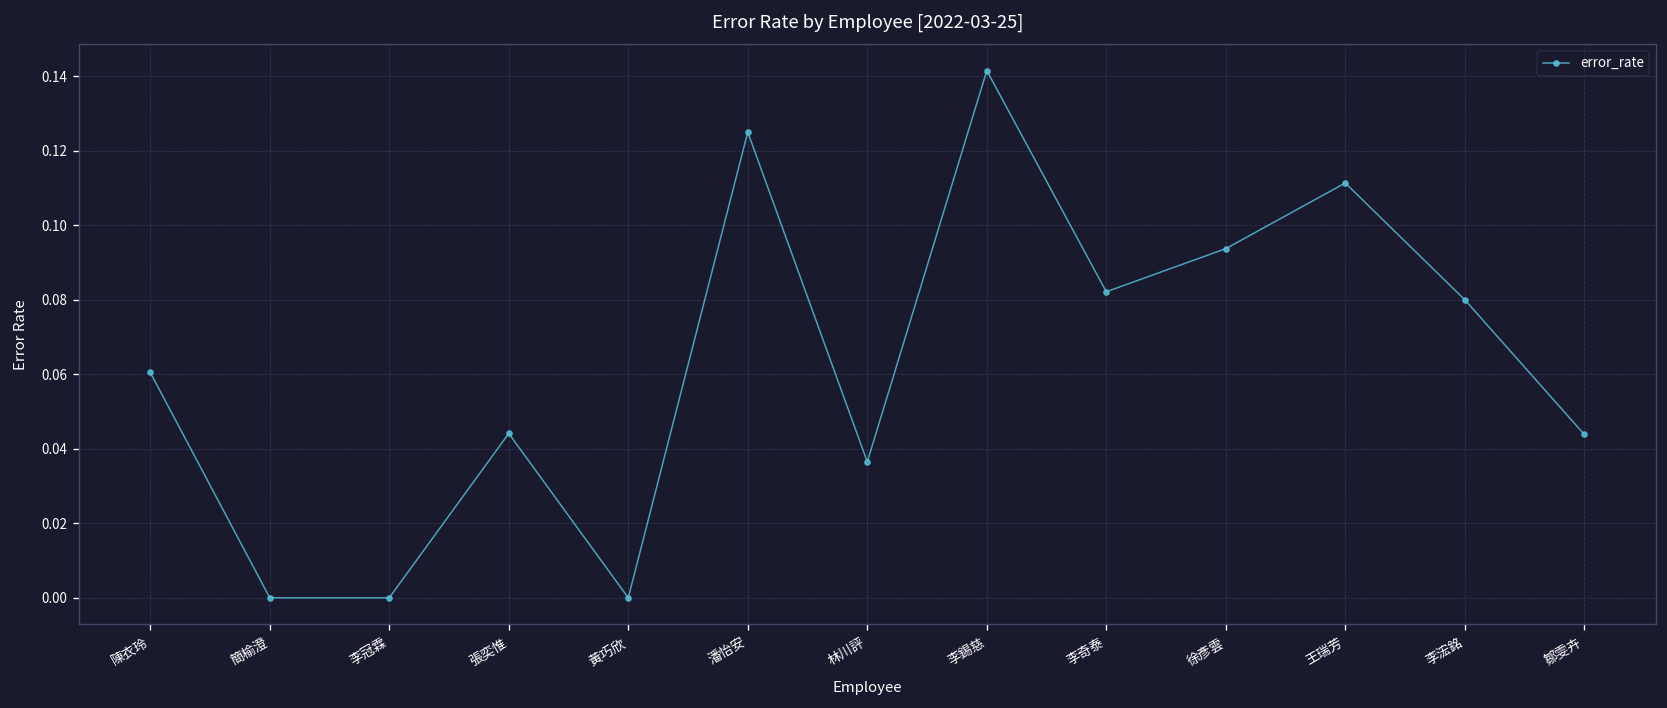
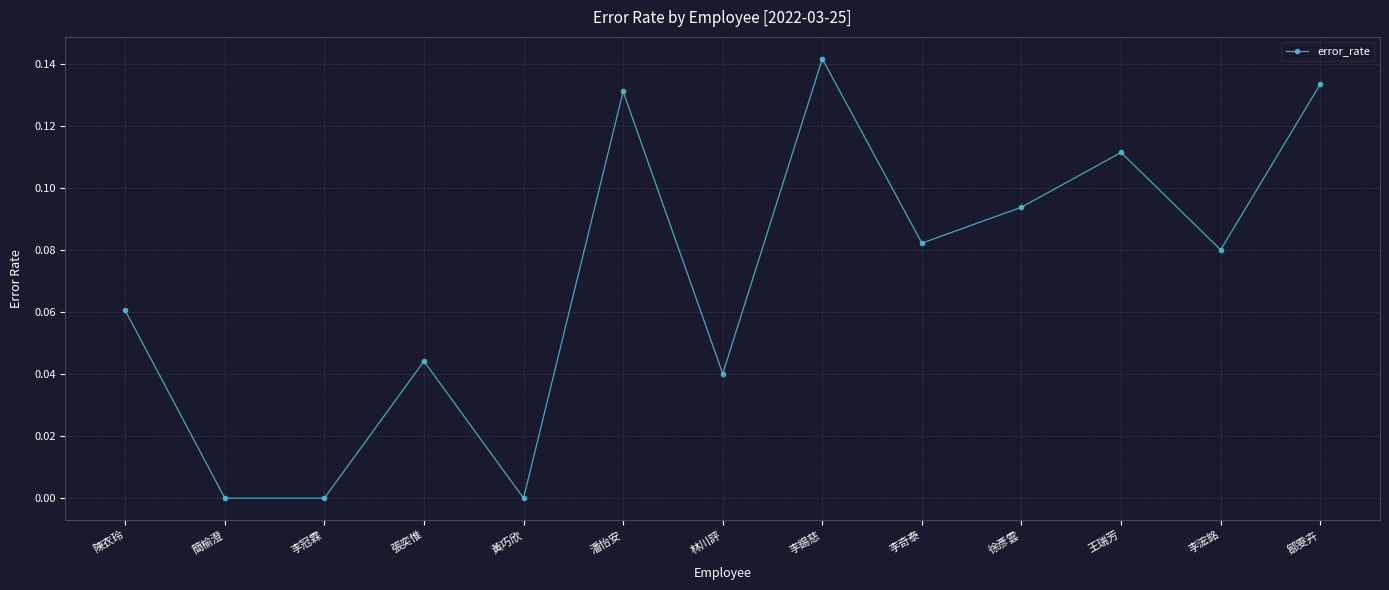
  {
    "陳衣玲": 0.060,
    "簡榆澄": 0.000,
    "李冠霖": 0.000,
    "張奕惟": 0.044,
    "黃巧欣": 0.000,
-   "潘怡安": 0.125,
-   "林川評": 0.036,
+   "潘怡安": 0.131,
+   "林川評": 0.040,
    "李錫慈": 0.142,
    "李奇泰": 0.082,
    "徐彥雲": 0.094,
    "王瑞芳": 0.111,
    "李浤銘": 0.080,
-   "鄒雯卉": 0.044
+   "鄒雯卉": 0.133
  }
